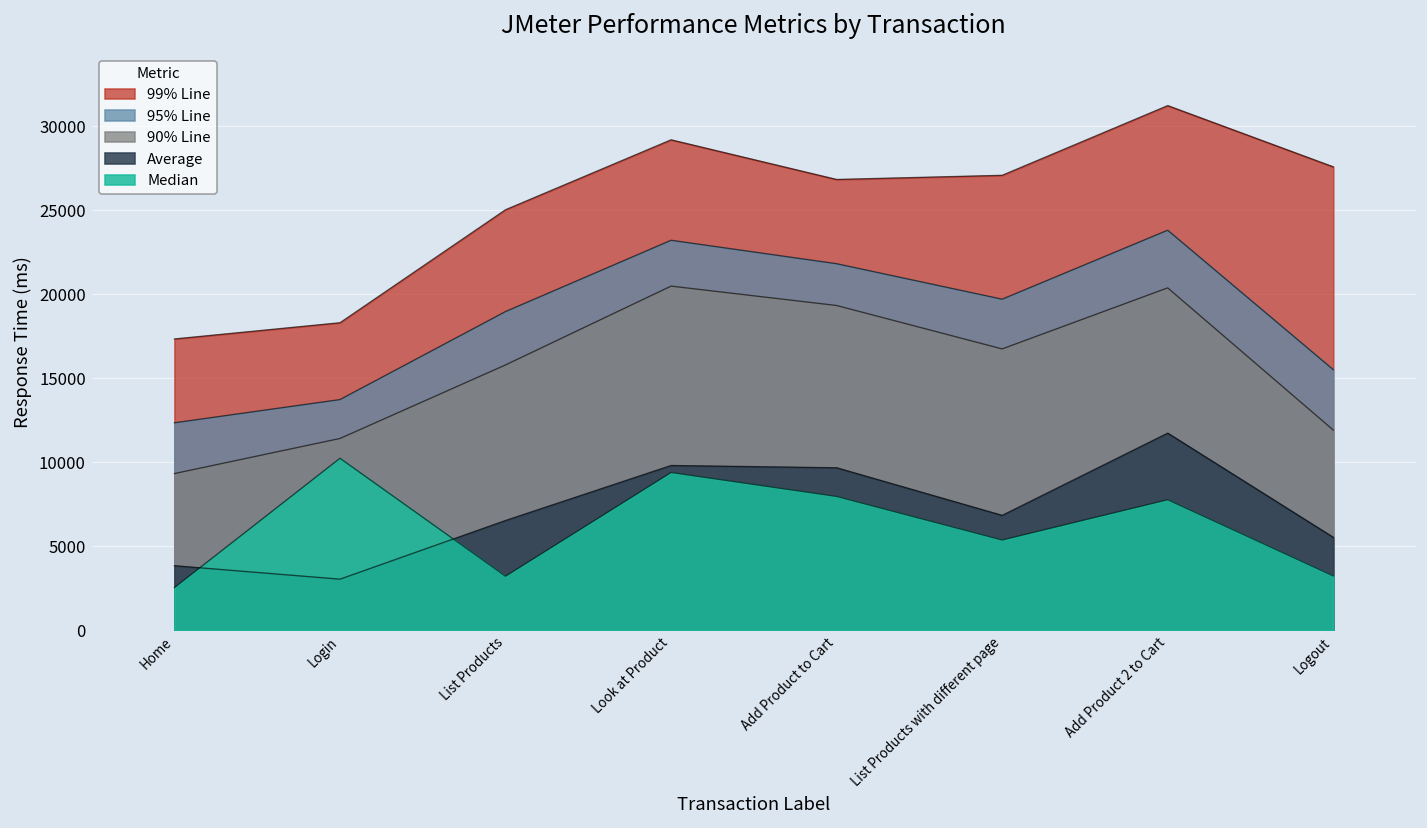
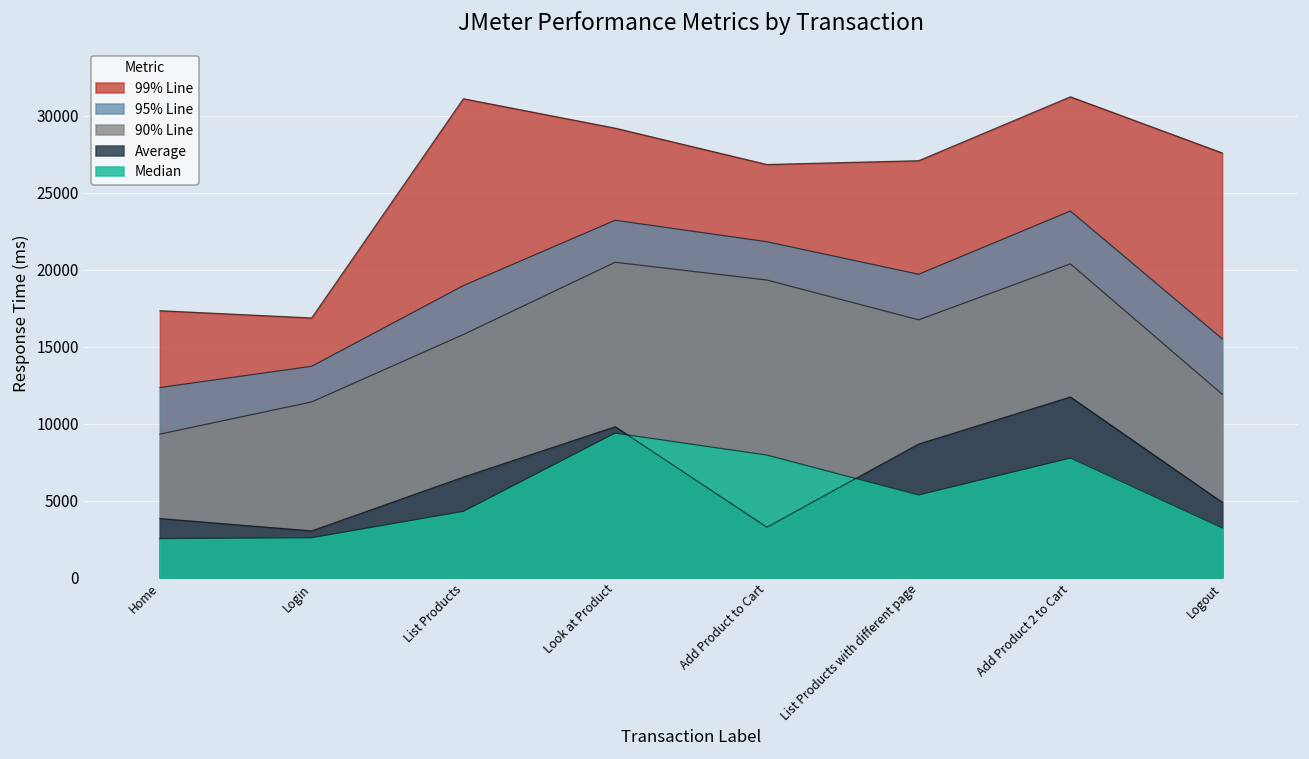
  {
    "99% Line": {
      "Home": 17300,
-     "Login": 18300,
-     "List Products": 25000,
+     "Login": 16900,
+     "List Products": 31100,
      "Look at Product": 29200,
      "Add Product to Cart": 26800,
      "List Products with different page": 27100,
      "Add Product 2 to Cart": 31200,
      "Logout": 27600
    },
    "Average": {
      "Home": 3800,
      "Login": 3000,
      "List Products": 6500,
      "Look at Product": 9800,
-     "Add Product to Cart": 9700,
-     "List Products with different page": 6800,
+     "Add Product to Cart": 3300,
+     "List Products with different page": 8700,
      "Add Product 2 to Cart": 11700,
-     "Logout": 5500
+     "Logout": 4900
    },
    "Median": {
      "Home": 2500,
-     "Login": 10200,
-     "List Products": 3200,
+     "Login": 2600,
+     "List Products": 4300,
      "Look at Product": 9400,
      "Add Product to Cart": 8000,
      "List Products with different page": 5400,
      "Add Product 2 to Cart": 7800,
      "Logout": 3200
    }
  }
